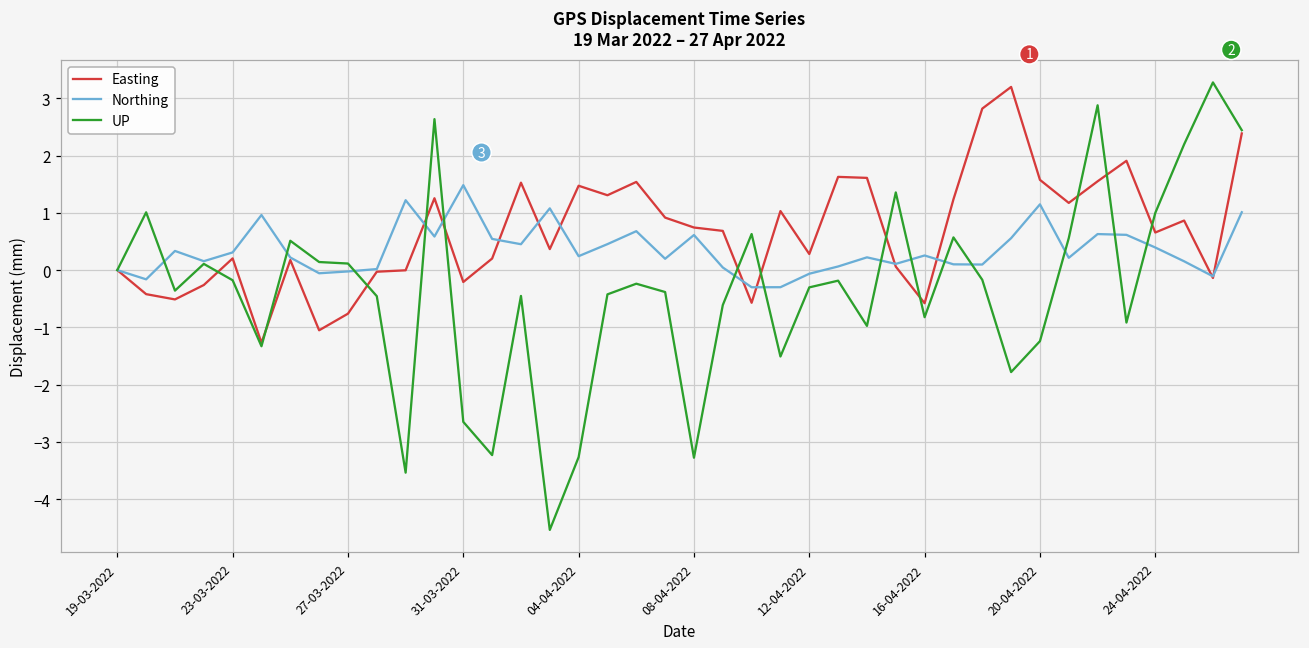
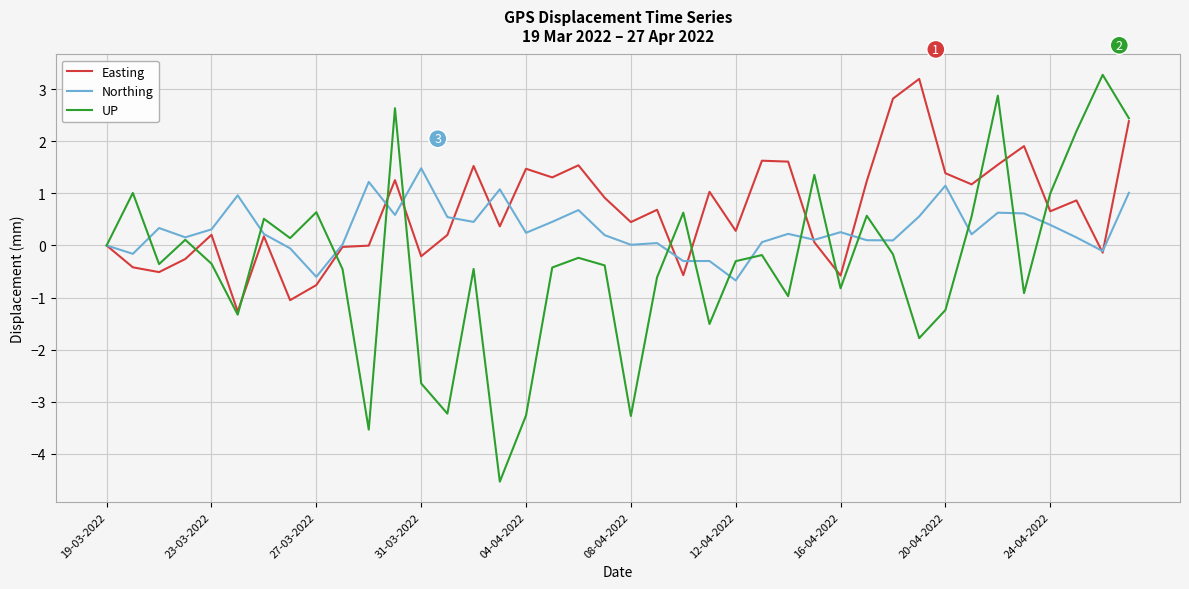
  {
    "Easting": {
      "23-03-2022": 0.2,
      "27-03-2022": -0.8,
      "31-03-2022": -0.2,
      "04-04-2022": 1.5,
-     "08-04-2022": 0.7,
+     "08-04-2022": 0.4,
      "12-04-2022": 0.3,
      "16-04-2022": -0.6,
-     "20-04-2022": 1.6,
+     "20-04-2022": 1.4,
      "24-04-2022": 0.7
    },
    "Northing": {
      "23-03-2022": 0.3,
-     "27-03-2022": 0.0,
+     "27-03-2022": -0.6,
      "31-03-2022": 1.5,
      "04-04-2022": 0.2,
-     "08-04-2022": 0.6,
-     "12-04-2022": -0.1,
+     "08-04-2022": 0.0,
+     "12-04-2022": -0.7,
      "16-04-2022": 0.3,
      "20-04-2022": 1.1,
      "24-04-2022": 0.4
    },
    "UP": {
-     "23-03-2022": -0.2,
-     "27-03-2022": 0.1,
+     "23-03-2022": -0.4,
+     "27-03-2022": 0.6,
      "31-03-2022": -2.7,
      "04-04-2022": -3.3,
      "08-04-2022": -3.3,
      "12-04-2022": -0.3,
      "16-04-2022": -0.8,
      "20-04-2022": -1.2,
      "24-04-2022": 1.0
    }
  }
